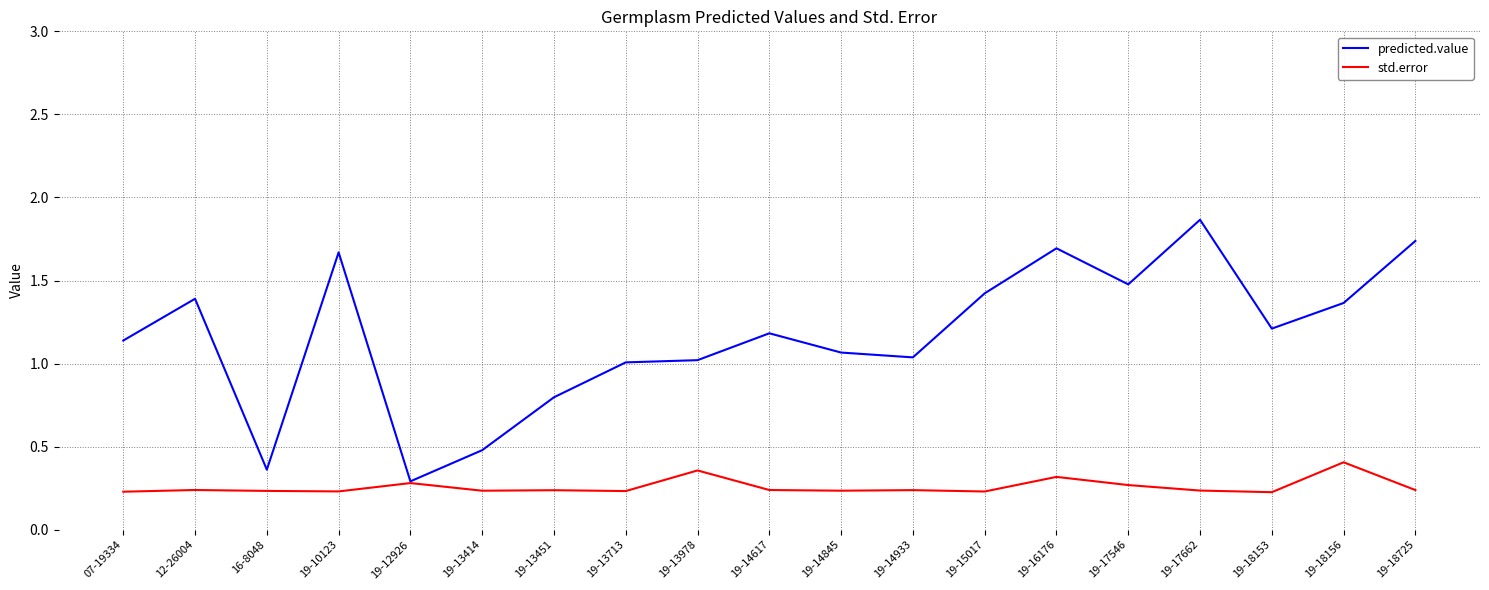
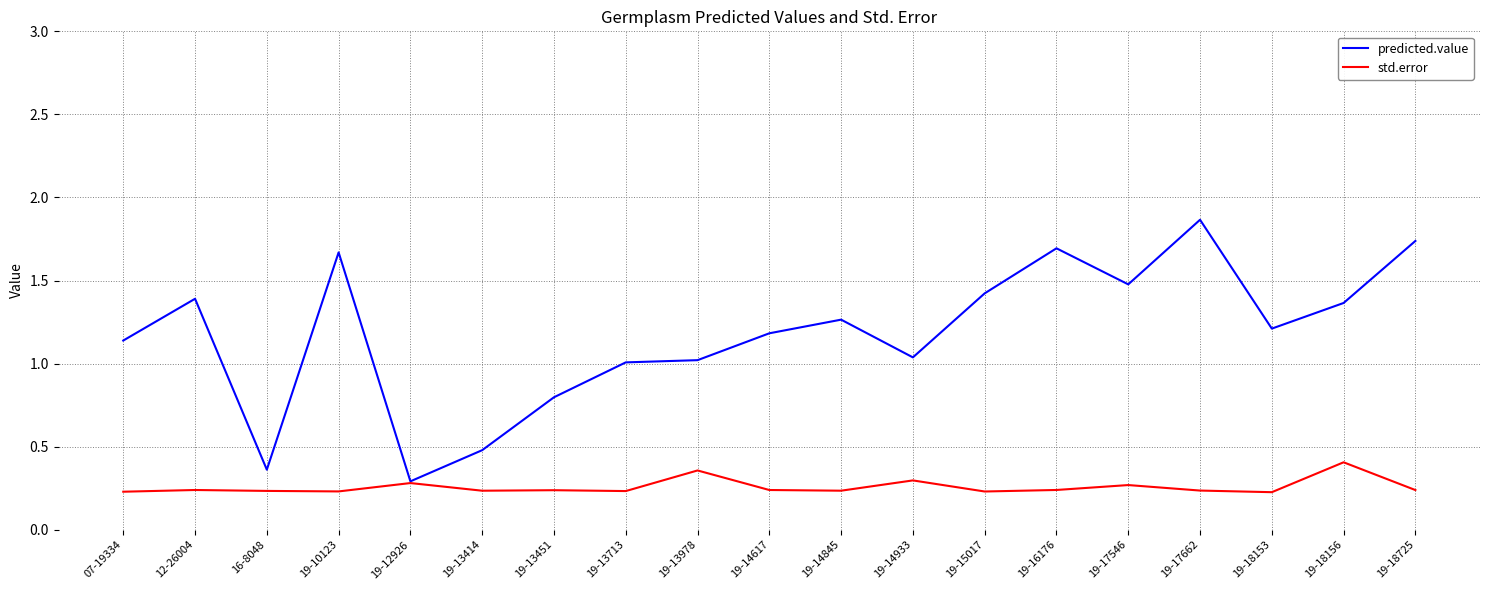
  {
    "predicted.value": {
      "07-19334": 1.14,
      "12-26004": 1.39,
      "16-8048": 0.36,
      "19-10123": 1.67,
      "19-13414": 0.48,
      "19-13451": 0.80,
      "19-13713": 1.01,
      "19-13978": 1.02,
      "19-14617": 1.18,
-     "19-14845": 1.07,
+     "19-14845": 1.26,
      "19-14933": 1.04,
      "19-15017": 1.42,
      "19-16176": 1.69,
      "19-17546": 1.48,
      "19-17662": 1.87,
      "19-18153": 1.21,
      "19-18156": 1.36,
      "19-18725": 1.74
    },
    "std.error": {
      "07-19334": 0.23,
      "12-26004": 0.24,
      "16-8048": 0.23,
      "19-10123": 0.23,
      "19-13414": 0.23,
      "19-13451": 0.24,
      "19-13713": 0.23,
      "19-13978": 0.36,
      "19-14617": 0.24,
      "19-14845": 0.23,
-     "19-14933": 0.24,
+     "19-14933": 0.30,
      "19-15017": 0.23,
-     "19-16176": 0.32,
+     "19-16176": 0.24,
      "19-17546": 0.27,
      "19-17662": 0.24,
      "19-18153": 0.23,
      "19-18156": 0.41,
      "19-18725": 0.24
    }
  }
